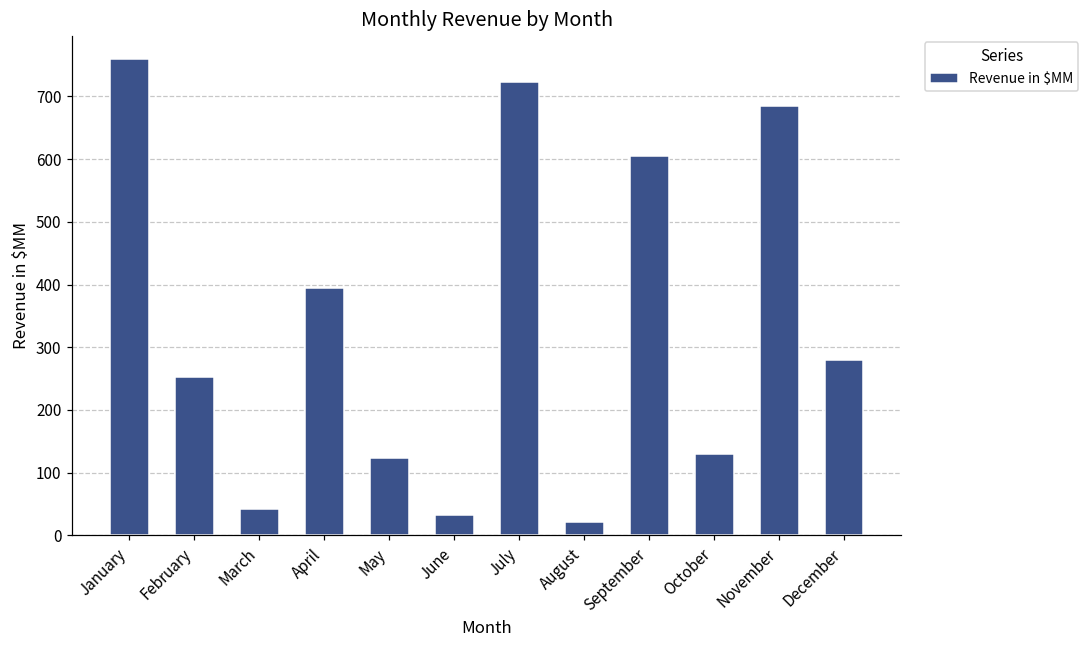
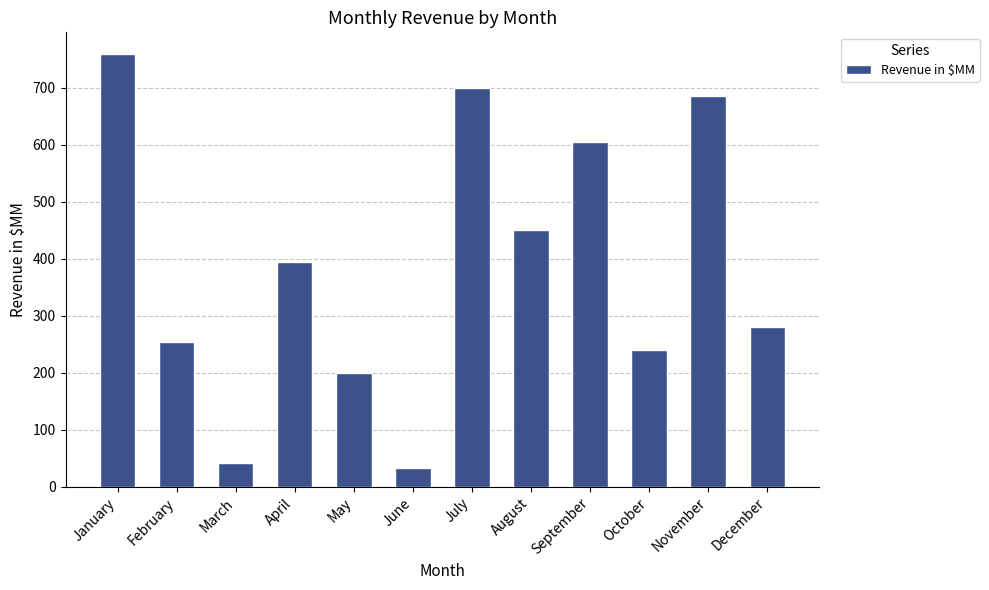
  {
    "January": 760,
    "February": 250,
    "March": 40,
    "April": 400,
-   "May": 120,
+   "May": 200,
    "June": 30,
-   "July": 720,
-   "August": 20,
+   "July": 700,
+   "August": 450,
    "September": 610,
-   "October": 130,
+   "October": 240,
    "November": 690,
    "December": 280
  }
